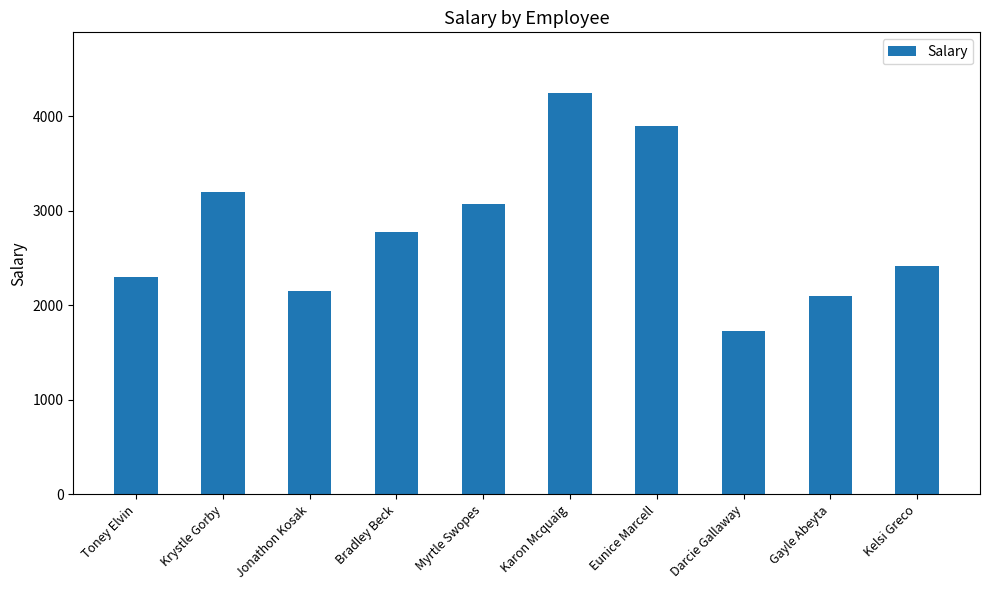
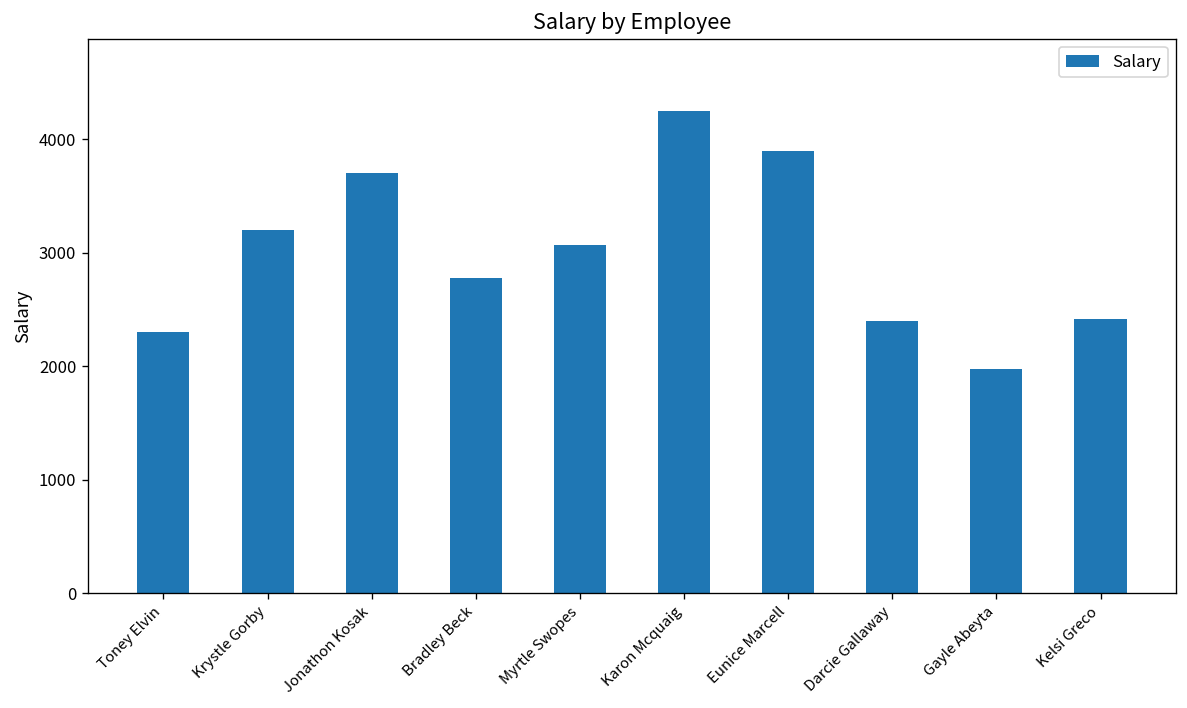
  {
    "Toney Elvin": 2300,
    "Krystle Gorby": 3200,
-   "Jonathon Kosak": 2200,
+   "Jonathon Kosak": 3700,
    "Bradley Beck": 2800,
    "Myrtle Swopes": 3100,
    "Karon Mcquaig": 4300,
    "Eunice Marcell": 3900,
-   "Darcie Gallaway": 1700,
-   "Gayle Abeyta": 2100,
+   "Darcie Gallaway": 2400,
+   "Gayle Abeyta": 2000,
    "Kelsi Greco": 2400
  }
